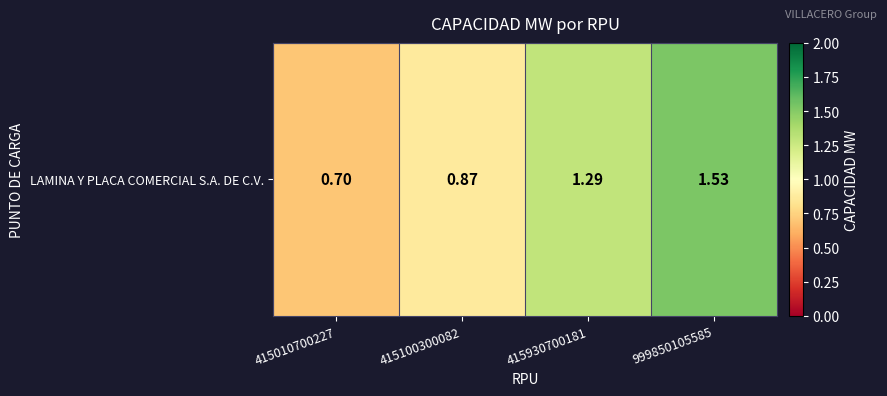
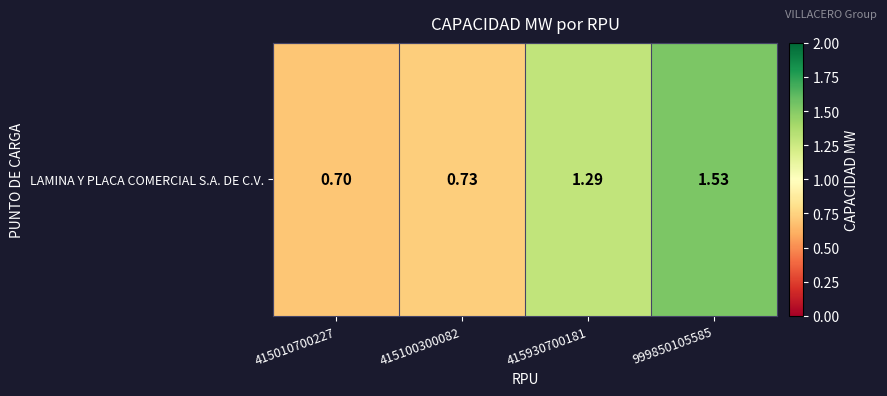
  {
    "LAMINA Y PLACA COMERCIAL S.A. DE C.V.": {
      "415010700227": 0.70,
-     "415100300082": 0.87,
+     "415100300082": 0.73,
      "415930700181": 1.29,
      "999850105585": 1.53
    }
  }
